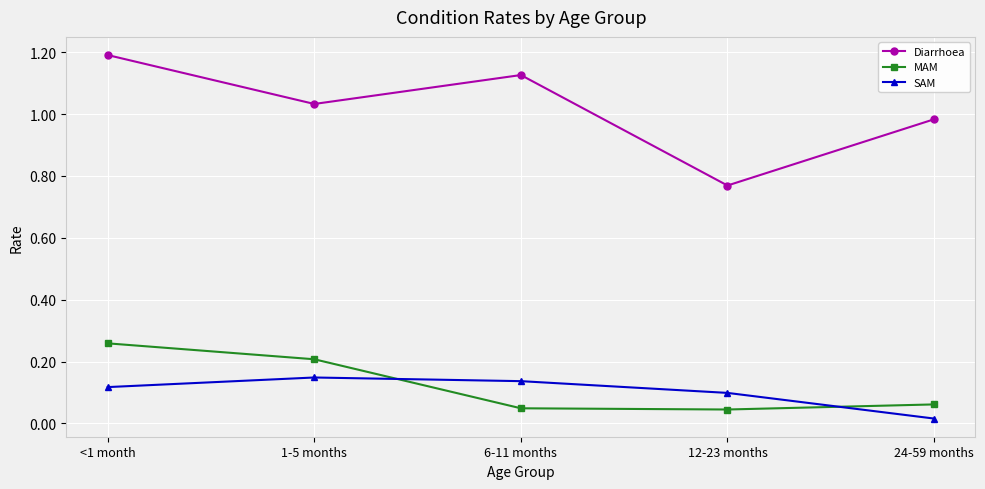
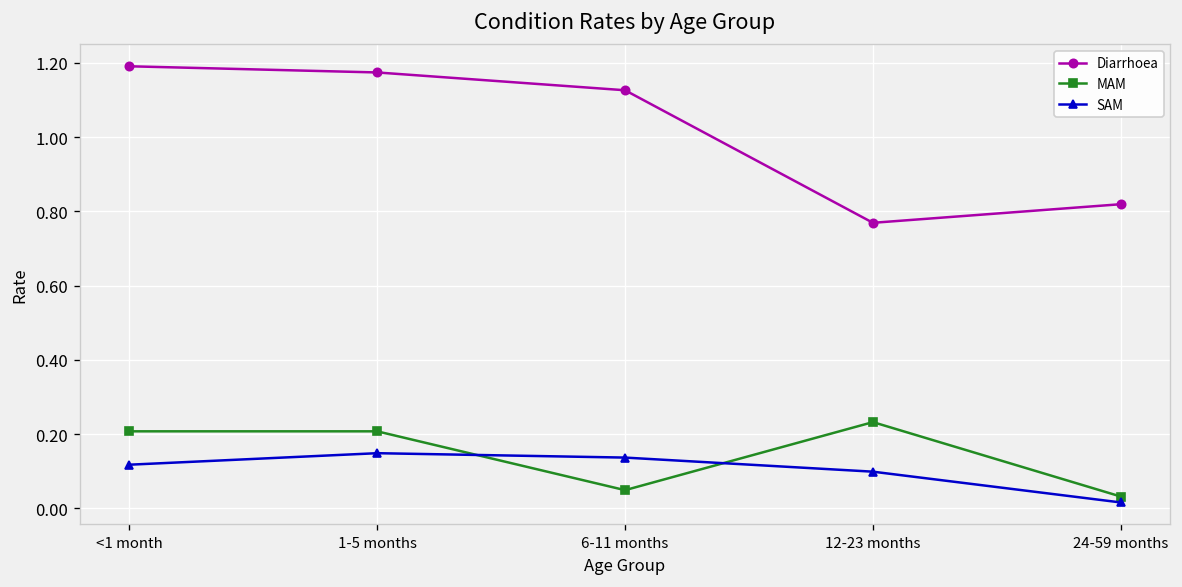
  {
    "Diarrhoea": {
      "<1 month": 1.19,
-     "1-5 months": 1.03,
+     "1-5 months": 1.17,
      "6-11 months": 1.13,
      "12-23 months": 0.77,
-     "24-59 months": 0.98
+     "24-59 months": 0.82
    },
    "MAM": {
-     "<1 month": 0.26,
+     "<1 month": 0.21,
      "1-5 months": 0.21,
      "6-11 months": 0.05,
-     "12-23 months": 0.05,
-     "24-59 months": 0.06
+     "12-23 months": 0.23,
+     "24-59 months": 0.03
    },
    "SAM": {
      "<1 month": 0.12,
      "1-5 months": 0.15,
      "6-11 months": 0.14,
      "12-23 months": 0.10,
      "24-59 months": 0.02
    }
  }
